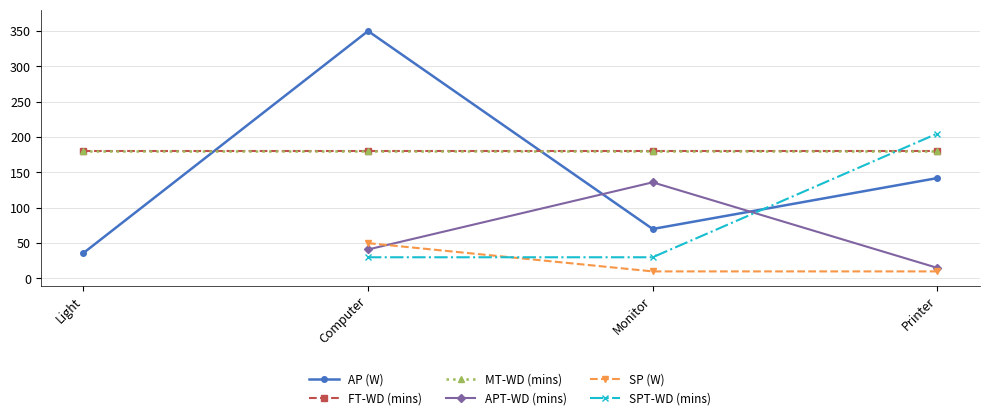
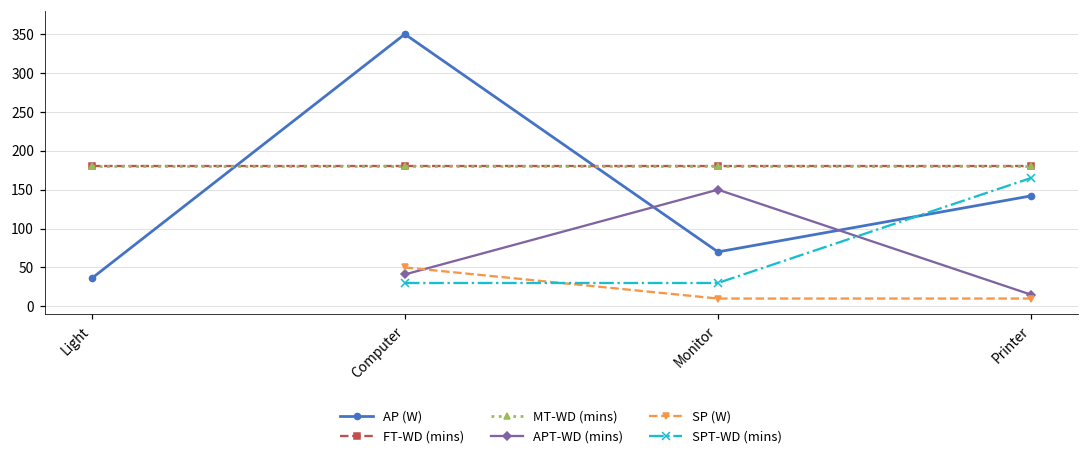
  {
    "AP (W)": {
      "Light": 40,
      "Computer": 350,
      "Monitor": 70,
      "Printer": 140
    },
    "MT-WD (mins)": {
      "Light": 180,
      "Computer": 180,
      "Monitor": 180,
      "Printer": 180
    },
    "APT-WD (mins)": {
      "Computer": 40,
-     "Monitor": 140,
+     "Monitor": 150,
      "Printer": 20
    },
    "SP (W)": {
      "Computer": 50,
      "Monitor": 10,
      "Printer": 10
    },
    "SPT-WD (mins)": {
      "Computer": 30,
      "Monitor": 30,
-     "Printer": 210
+     "Printer": 170
    }
  }
